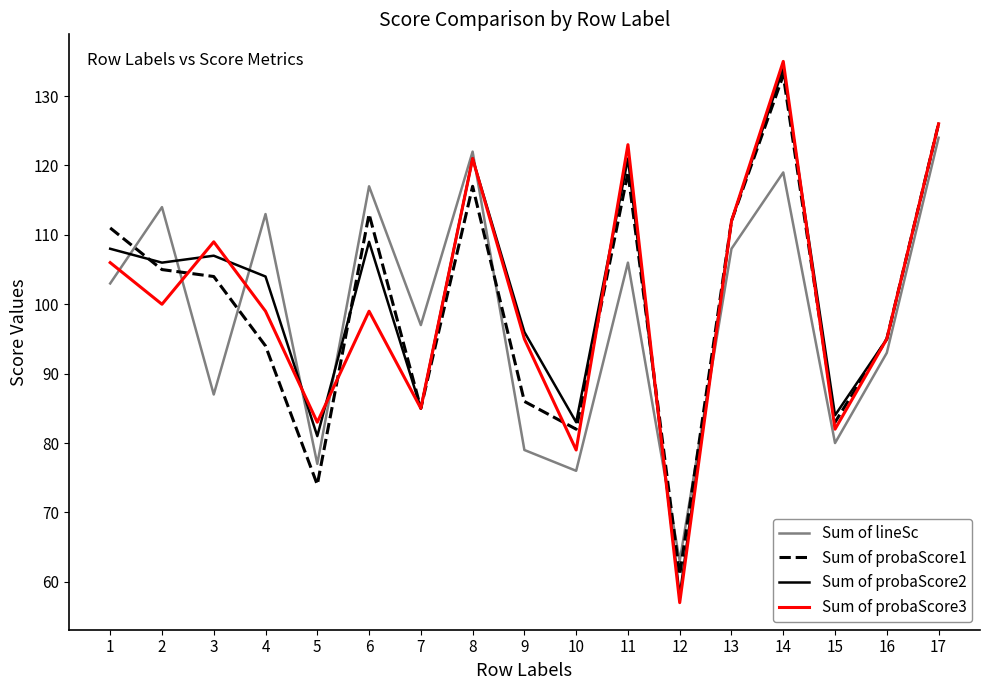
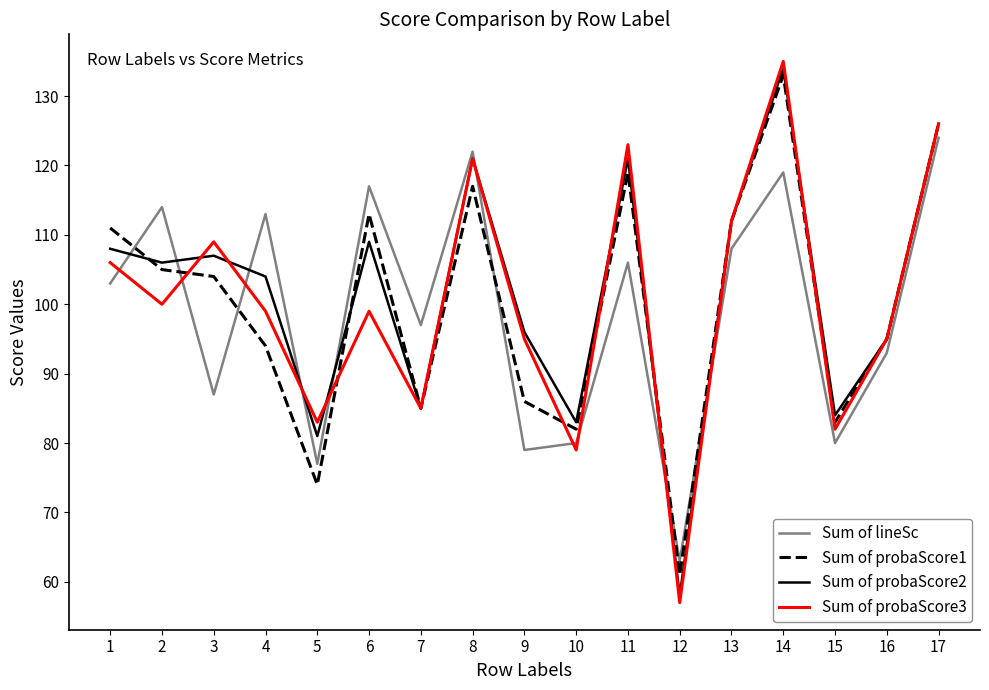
  {
    "Sum of lineSc": {
      "1": 103,
      "2": 114,
      "3": 87,
      "4": 113,
      "5": 77,
      "6": 117,
      "7": 97,
      "8": 122,
      "9": 79,
-     "10": 76,
+     "10": 80,
      "11": 106,
      "12": 63,
      "13": 108,
      "14": 119,
      "15": 80,
      "16": 93,
      "17": 124
    },
    "Sum of probaScore3": {
      "1": 106,
      "2": 100,
      "3": 109,
      "4": 99,
      "5": 83,
      "6": 99,
      "9": 95,
      "10": 79,
      "11": 123,
      "12": 57,
      "14": 135,
      "15": 82
    }
  }
